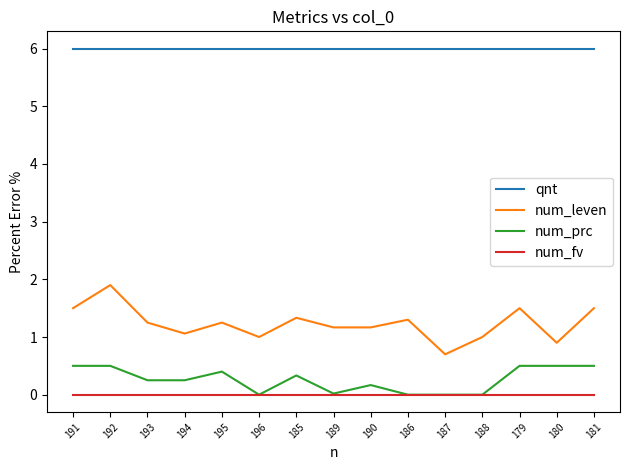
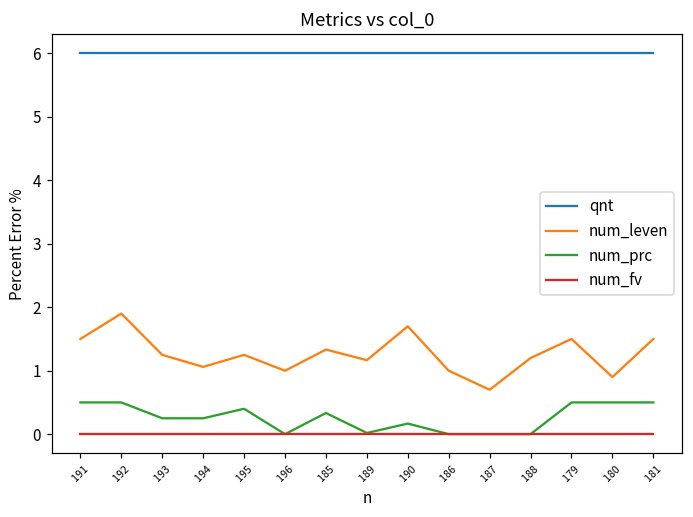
  {
    "qnt": {
      "191": 6.0,
      "192": 6.0,
      "193": 6.0,
      "194": 6.0,
      "195": 6.0,
      "196": 6.0,
      "185": 6.0,
      "189": 6.0,
      "190": 6.0,
      "186": 6.0,
      "187": 6.0,
      "188": 6.0,
      "179": 6.0,
      "180": 6.0,
      "181": 6.0
    },
    "num_leven": {
      "191": 1.5,
      "192": 1.9,
      "193": 1.3,
      "194": 1.1,
      "195": 1.3,
      "196": 1.0,
      "185": 1.3,
      "189": 1.2,
-     "190": 1.2,
-     "186": 1.3,
+     "190": 1.7,
+     "186": 1.0,
      "187": 0.7,
-     "188": 1.0,
+     "188": 1.2,
      "179": 1.5,
      "180": 0.9,
      "181": 1.5
    },
    "num_prc": {
      "191": 0.5,
      "192": 0.5,
      "193": 0.3,
      "194": 0.3,
      "195": 0.4,
      "185": 0.3,
      "190": 0.2,
      "179": 0.5,
      "180": 0.5,
      "181": 0.5
    },
    "num_fv": {
      "191": 0.0,
      "192": 0.0,
      "193": 0.0,
      "194": 0.0,
      "195": 0.0,
      "185": 0.0,
      "190": 0.0,
      "179": 0.0,
      "180": 0.0,
      "181": 0.0
    }
  }
